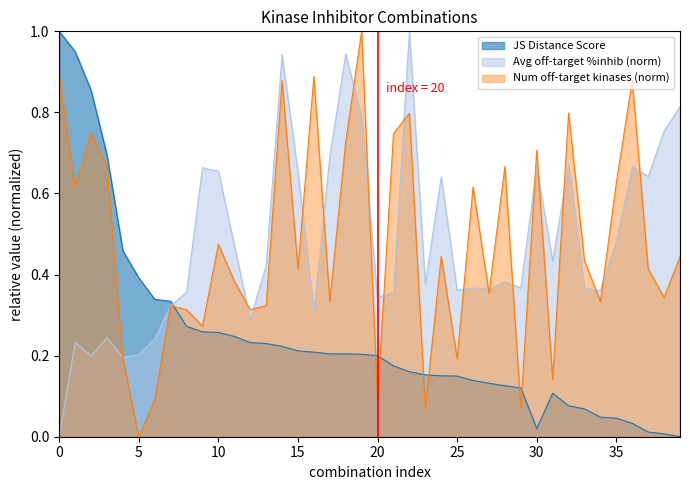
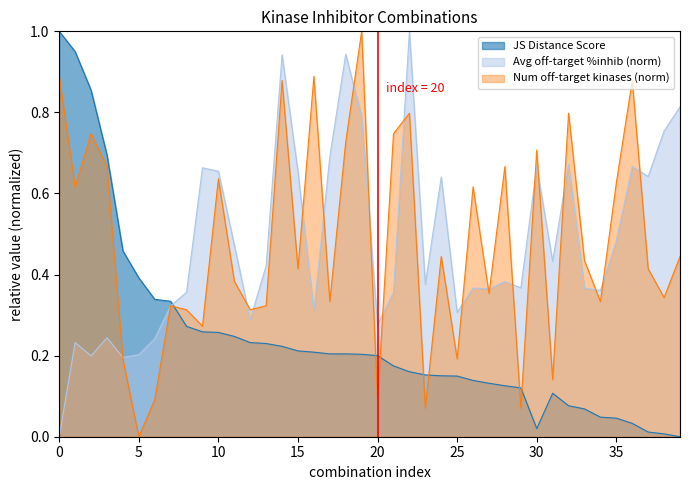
  {
    "JS Distance Score": {
      "0": 1.00,
      "5": 0.39,
      "10": 0.26,
      "15": 0.21,
      "20": 0.20,
      "25": 0.15,
      "30": 0.02,
      "35": 0.05
    },
    "Avg off-target %inhib (norm)": {
      "0": 0.00,
      "5": 0.20,
      "10": 0.65,
      "15": 0.65,
-     "20": 0.34,
-     "25": 0.36,
+     "20": 0.28,
+     "25": 0.31,
      "30": 0.67,
      "35": 0.48
    },
    "Num off-target kinases (norm)": {
      "0": 0.89,
      "5": 0.00,
-     "10": 0.47,
+     "10": 0.64,
      "15": 0.41,
      "20": 0.09,
      "25": 0.19,
      "30": 0.71,
      "35": 0.63
    }
  }
